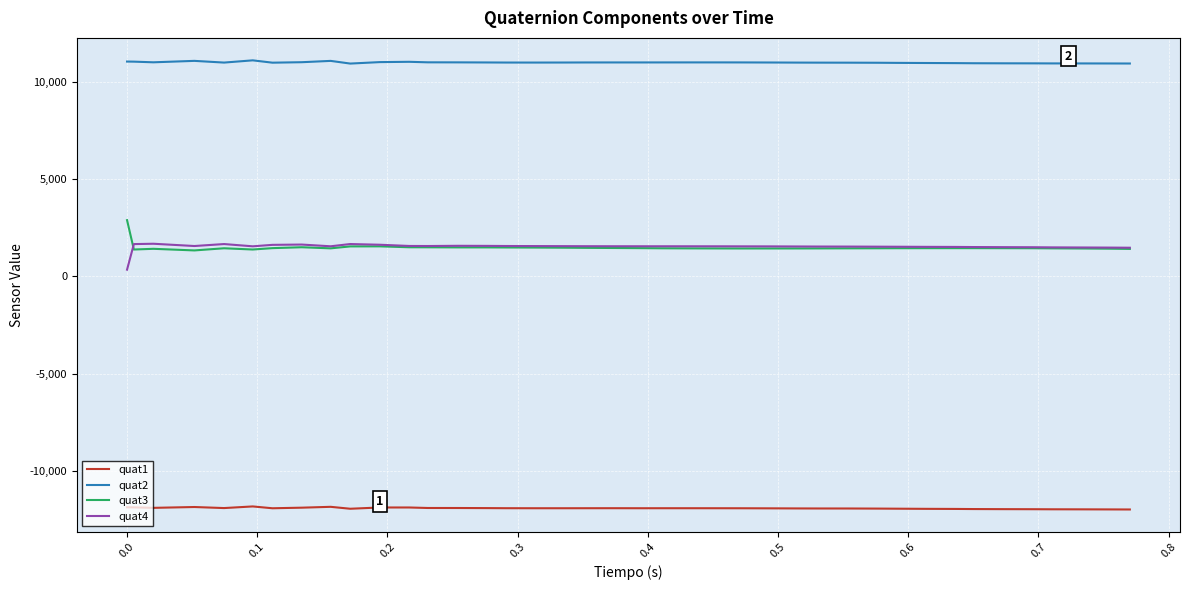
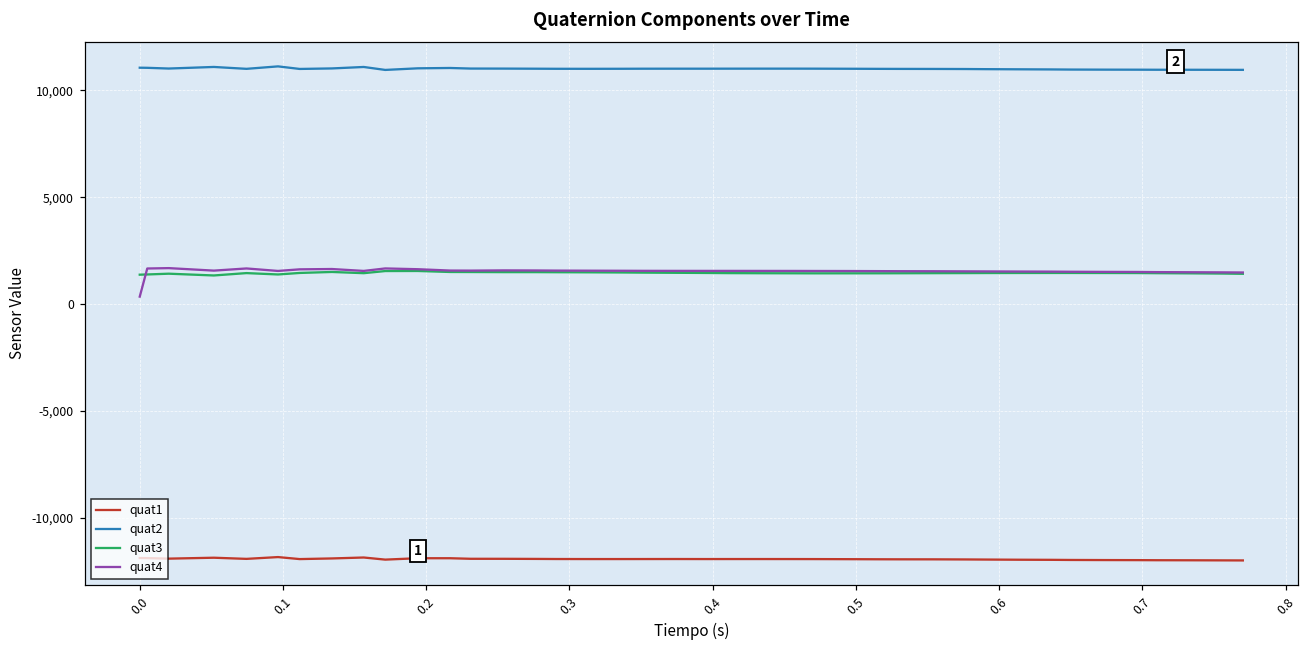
  {
    "quat2": {
      "0.0": "11,100"
    },
    "quat3": {
-     "0.0": "2,900"
+     "0.0": "1,400"
    },
    "quat4": {
      "0.0": "300"
    }
  }
